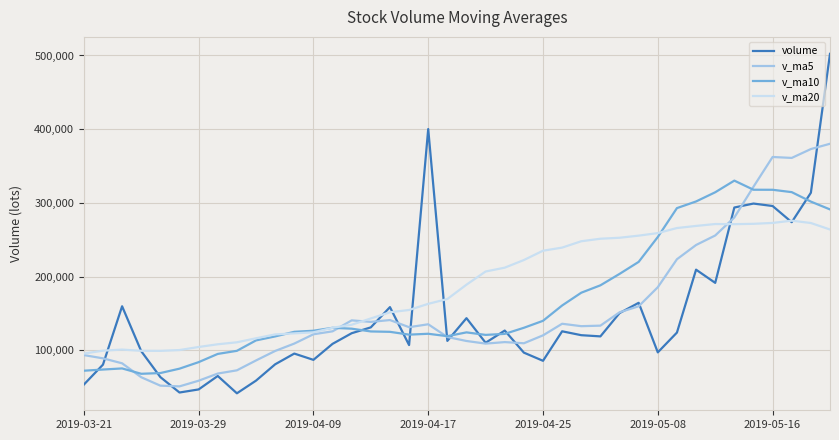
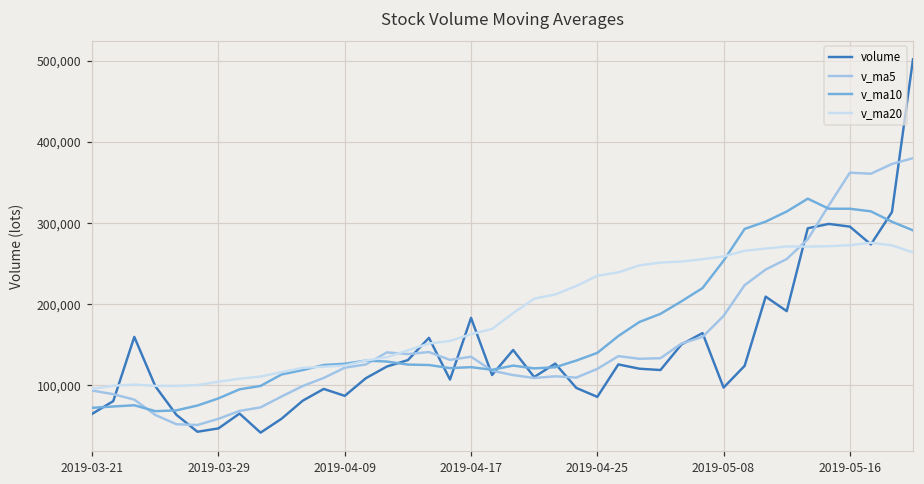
  {
    "volume": {
-     "2019-03-21": "50,000",
+     "2019-03-21": "70,000",
      "2019-03-29": "50,000",
      "2019-04-09": "90,000",
-     "2019-04-17": "400,000",
+     "2019-04-17": "180,000",
      "2019-04-25": "90,000",
      "2019-05-08": "100,000",
      "2019-05-16": "300,000"
    }
  }
